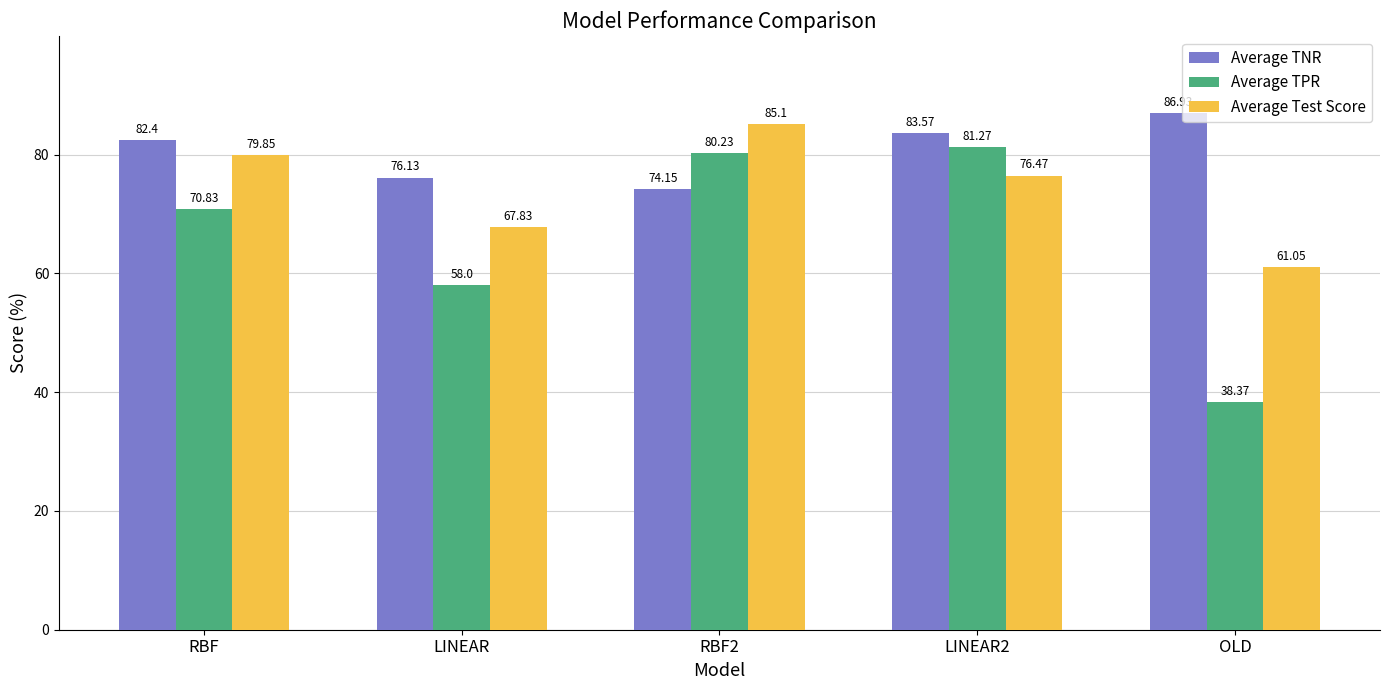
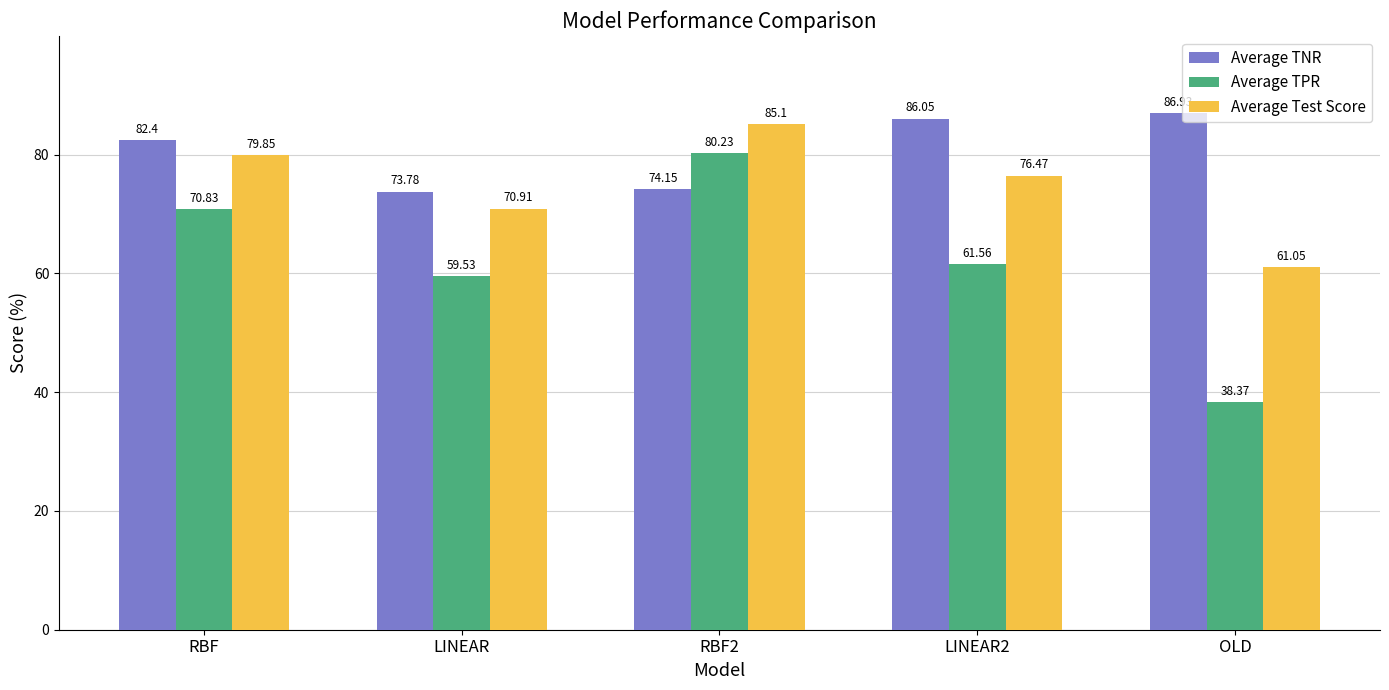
  {
    "Average TNR": {
      "RBF": 82.4,
-     "LINEAR": 76.13,
+     "LINEAR": 73.78,
      "RBF2": 74.15,
-     "LINEAR2": 83.57
+     "LINEAR2": 86.05
    },
    "Average TPR": {
      "RBF": 70.83,
-     "LINEAR": 58.0,
+     "LINEAR": 59.53,
      "RBF2": 80.23,
-     "LINEAR2": 81.27,
+     "LINEAR2": 61.56,
      "OLD": 38.37
    },
    "Average Test Score": {
      "RBF": 79.85,
-     "LINEAR": 67.83,
+     "LINEAR": 70.91,
      "RBF2": 85.1,
      "LINEAR2": 76.47,
      "OLD": 61.05
    }
  }
